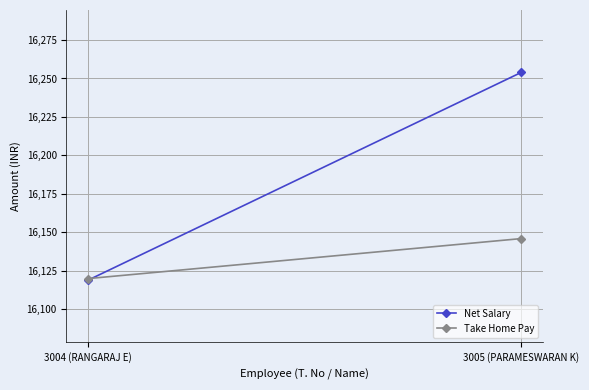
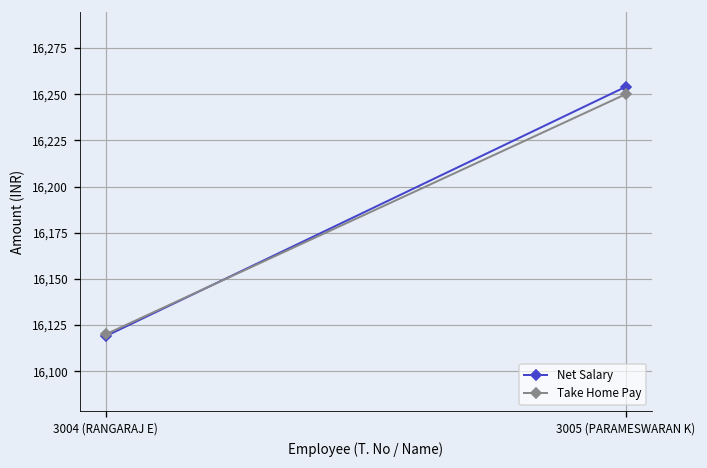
  {
    "Net Salary": {
      "3005 (PARAMESWARAN K)": "16,254"
    },
    "Take Home Pay": {
-     "3005 (PARAMESWARAN K)": "16,146"
+     "3005 (PARAMESWARAN K)": "16,250"
    }
  }
